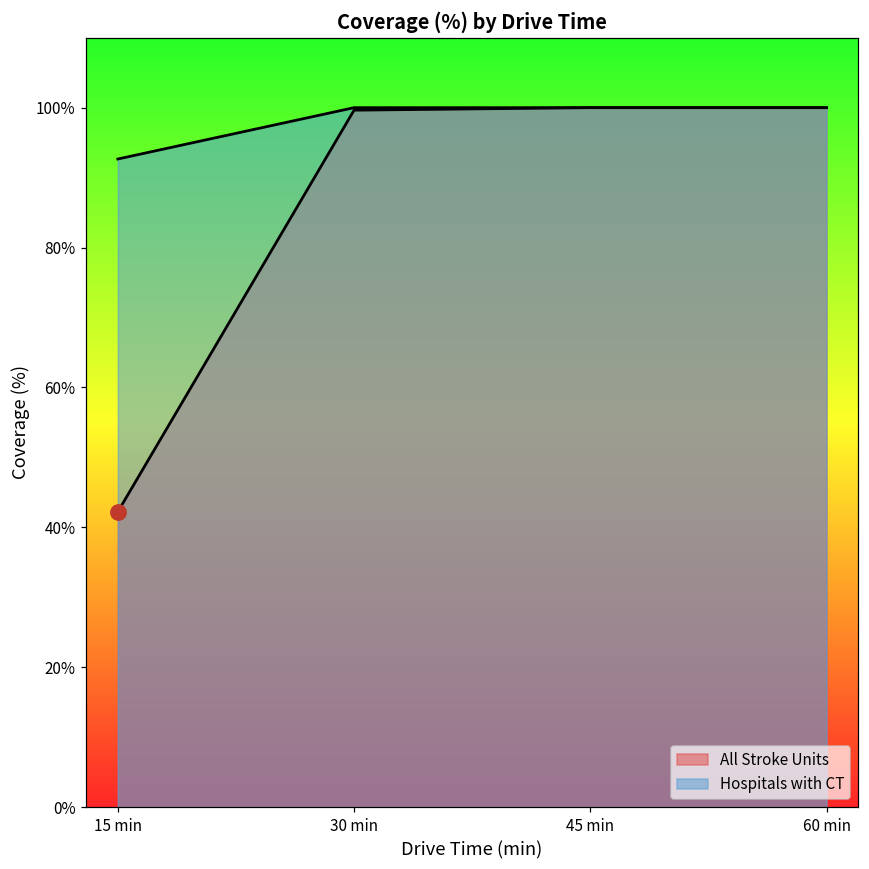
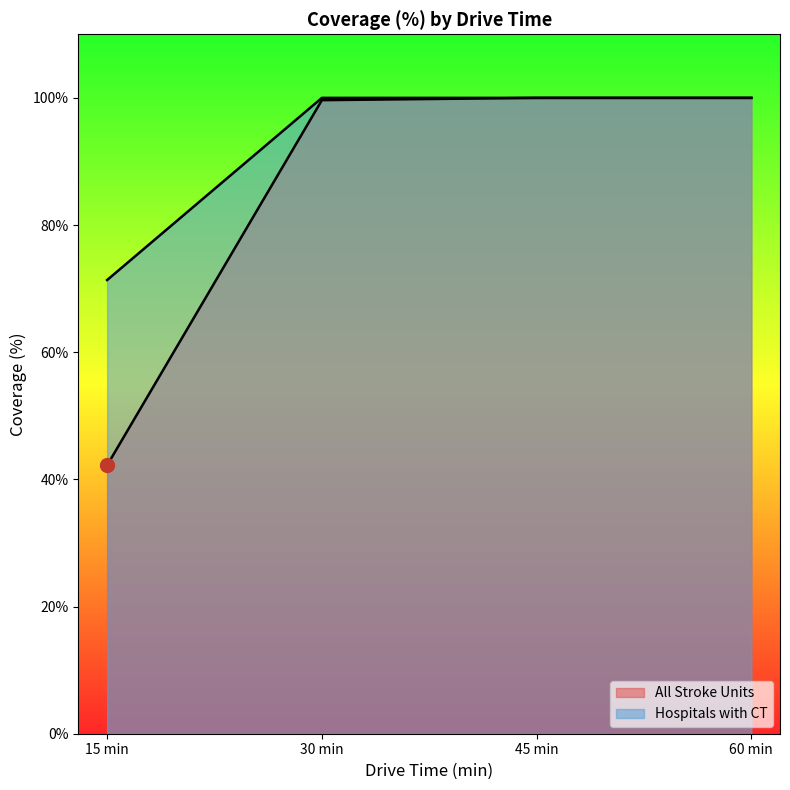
  {
    "Hospitals with CT": {
-     "15 min": "93%"
+     "15 min": "71%"
    }
  }
